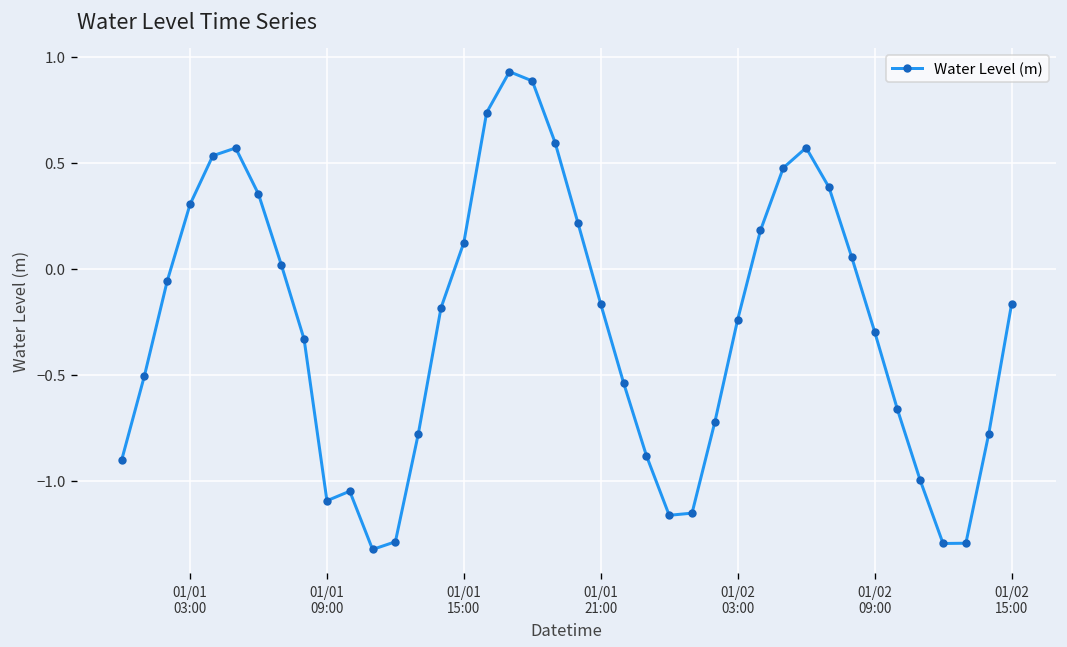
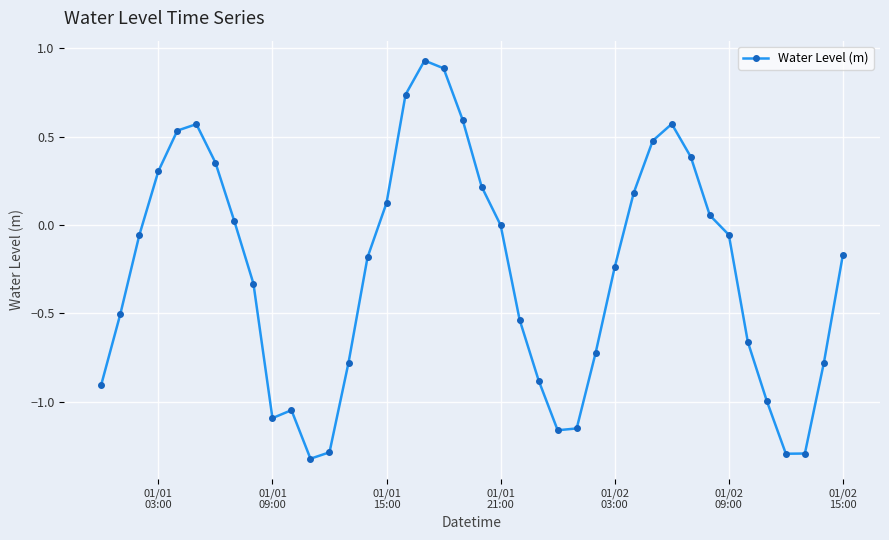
  {
    "01/01 03:00": 0.30,
    "01/01 09:00": -1.09,
    "01/01 15:00": 0.12,
-   "01/01 21:00": -0.17,
+   "01/01 21:00": 0.00,
    "01/02 03:00": -0.24,
-   "01/02 09:00": -0.30,
+   "01/02 09:00": -0.06,
    "01/02 15:00": -0.17
  }
